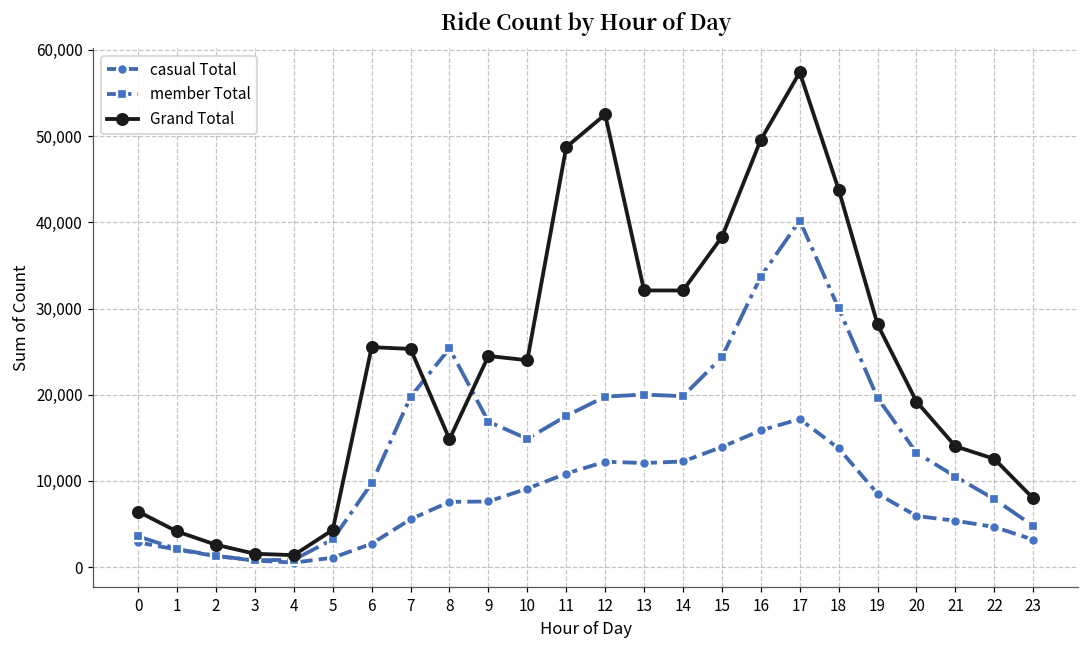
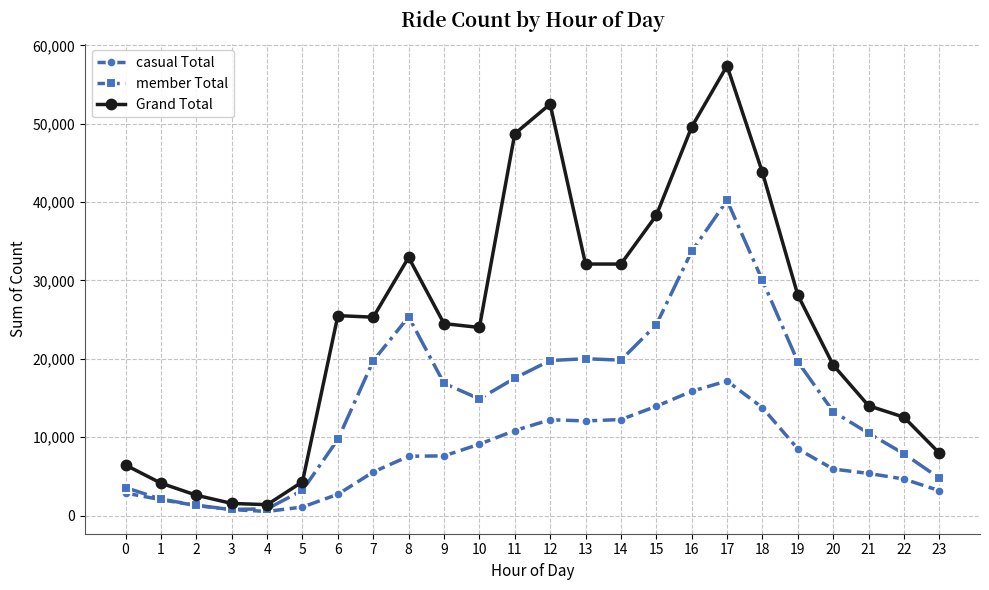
  {
    "Grand Total": {
      "0": "6,000",
      "1": "4,000",
      "2": "3,000",
      "3": "2,000",
      "4": "1,000",
      "5": "4,000",
      "6": "26,000",
      "7": "25,000",
-     "8": "15,000",
+     "8": "33,000",
      "9": "24,000",
      "10": "24,000",
      "11": "49,000",
      "12": "53,000",
      "13": "32,000",
      "14": "32,000",
      "15": "38,000",
      "16": "50,000",
      "17": "57,000",
      "18": "44,000",
      "19": "28,000",
      "20": "19,000",
      "21": "14,000",
      "22": "13,000",
      "23": "8,000"
    }
  }
